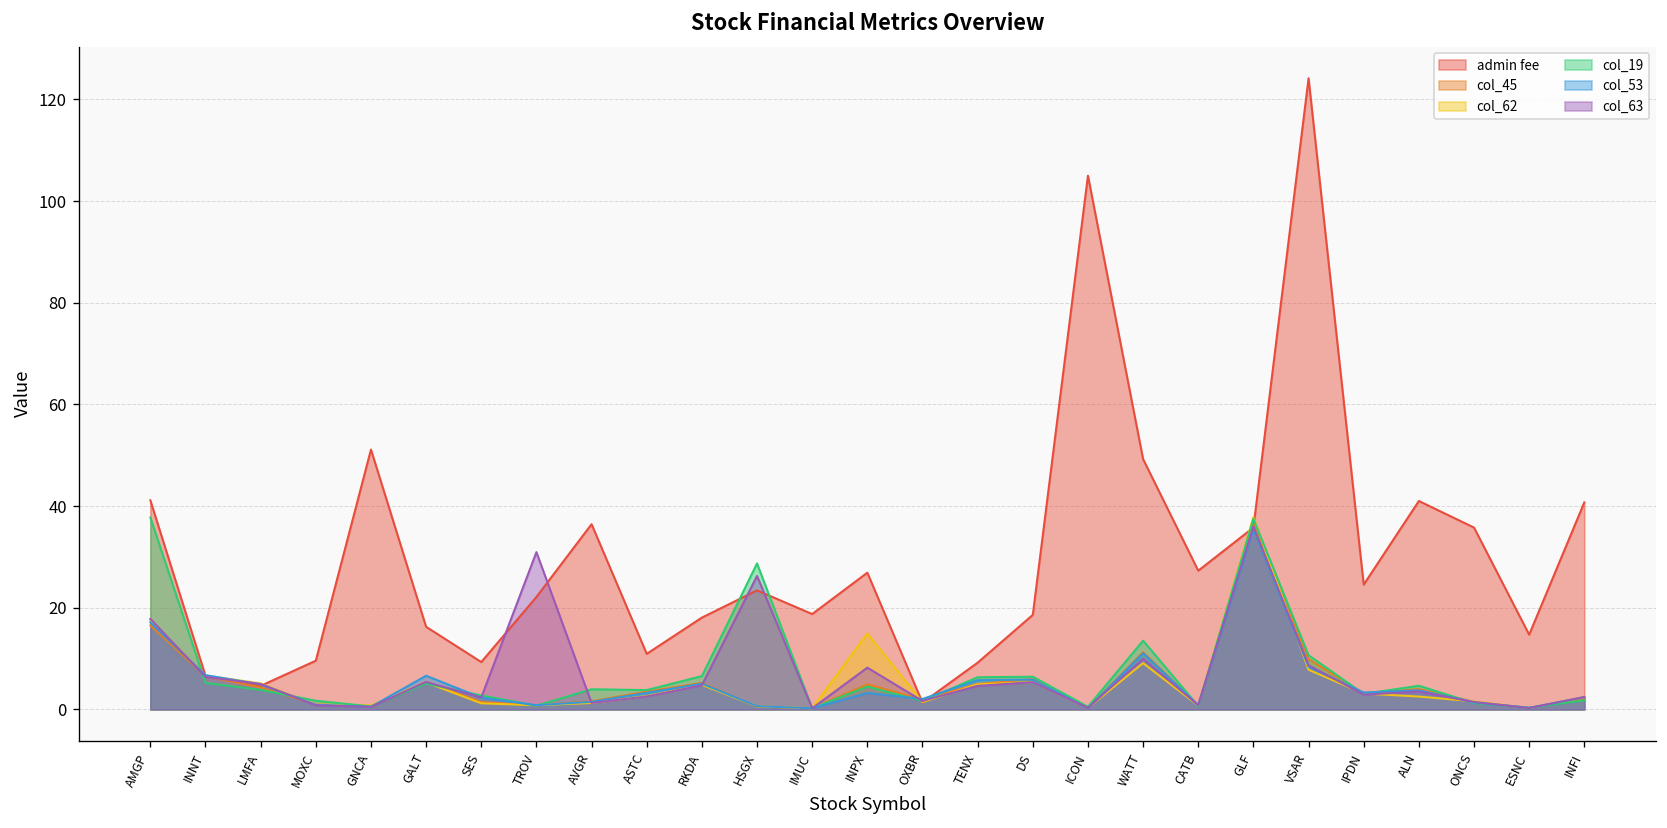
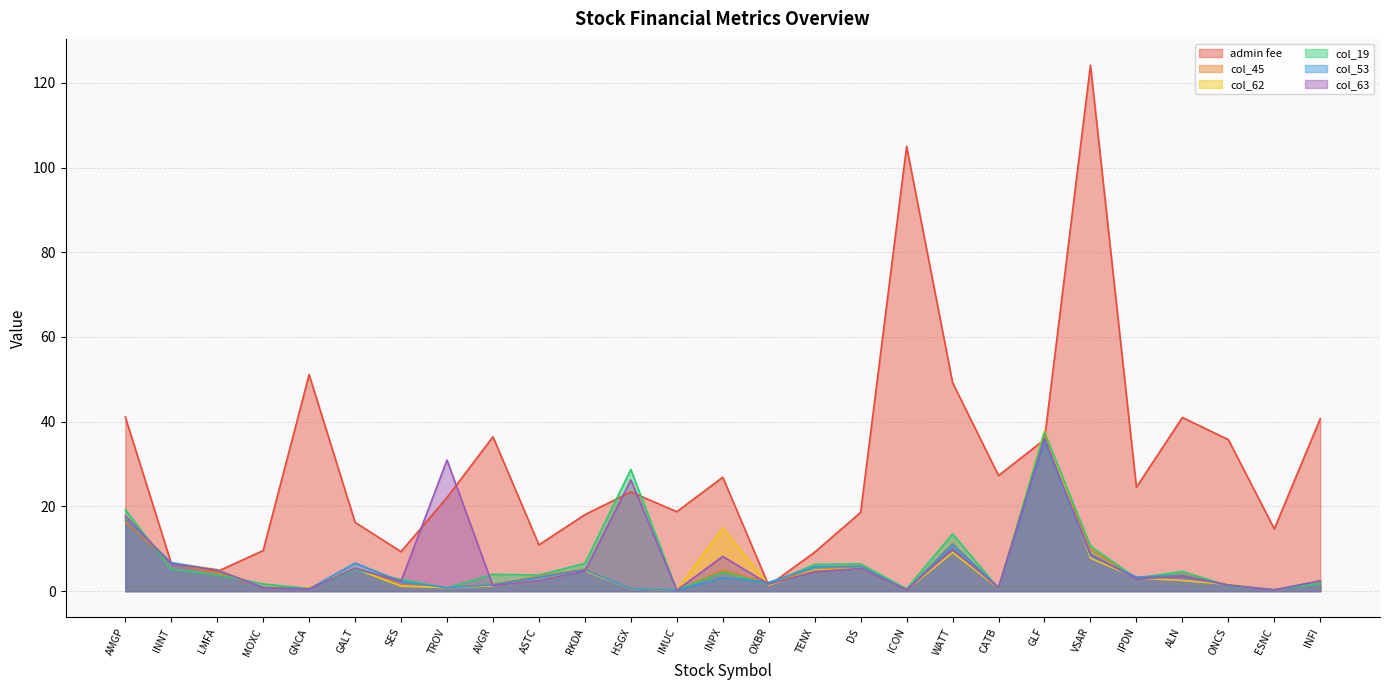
  {
    "col_19": {
-     "AMGP": 38,
+     "AMGP": 19,
      "INNT": 5,
      "MOXC": 2,
      "AVGR": 4,
      "RKDA": 7,
      "HSGX": 29,
      "WATT": 14,
      "VSAR": 11,
      "ALN": 5
    },
    "col_53": {
      "GALT": 7,
      "INPX": 3
    },
    "col_63": {
      "TROV": 31,
      "HSGX": 26,
      "INPX": 8,
      "WATT": 10
    }
  }
